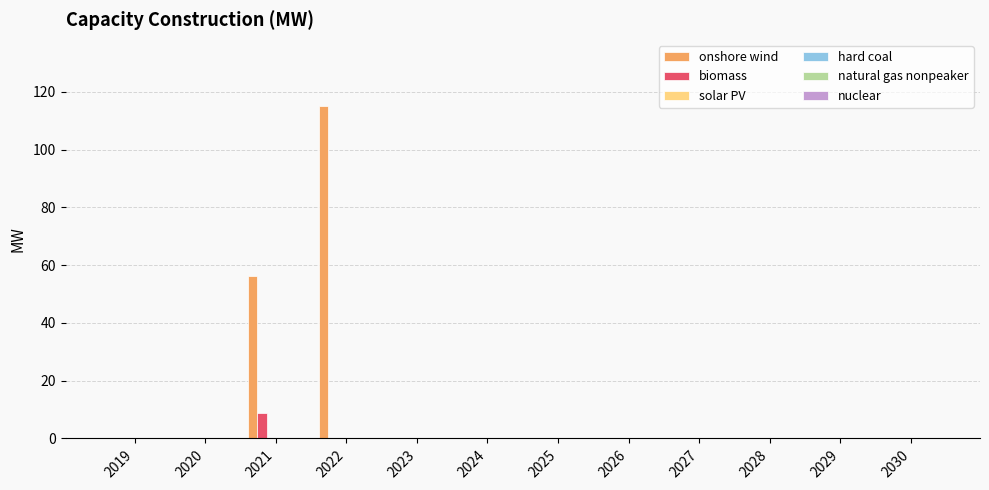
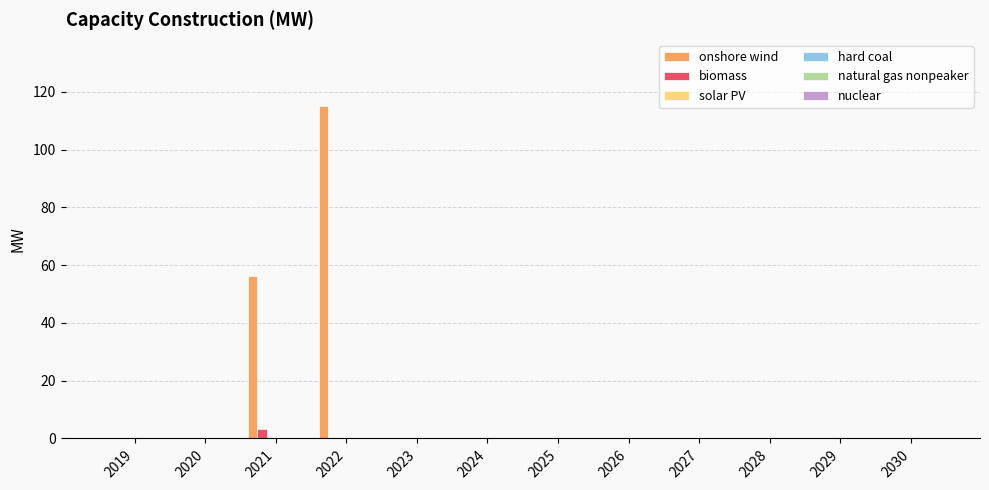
  {
    "biomass": {
      "2019": 0,
      "2020": 0,
-     "2021": 9,
+     "2021": 3,
      "2022": 0,
      "2023": 0,
      "2024": 0,
      "2025": 0,
      "2026": 0,
      "2027": 0,
      "2028": 0,
      "2029": 0,
      "2030": 0
    },
    "hard coal": {
      "2019": 0,
      "2020": 0,
      "2021": 0,
      "2022": 0,
      "2023": 0,
      "2024": 0,
      "2025": 0,
      "2026": 0,
      "2027": 0,
      "2028": 0,
      "2029": 0,
      "2030": 0
    },
    "natural gas nonpeaker": {
      "2019": 0,
      "2020": 0,
      "2021": 0,
      "2022": 0,
      "2023": 0,
      "2024": 0,
      "2025": 0,
      "2026": 0,
      "2027": 0,
      "2028": 0,
      "2029": 0,
      "2030": 0
    },
    "nuclear": {
      "2019": 0,
      "2020": 0,
      "2021": 0,
      "2022": 0,
      "2023": 0,
      "2024": 0,
      "2025": 0,
      "2026": 0,
      "2027": 0,
      "2028": 0,
      "2029": 0,
      "2030": 0
    }
  }
